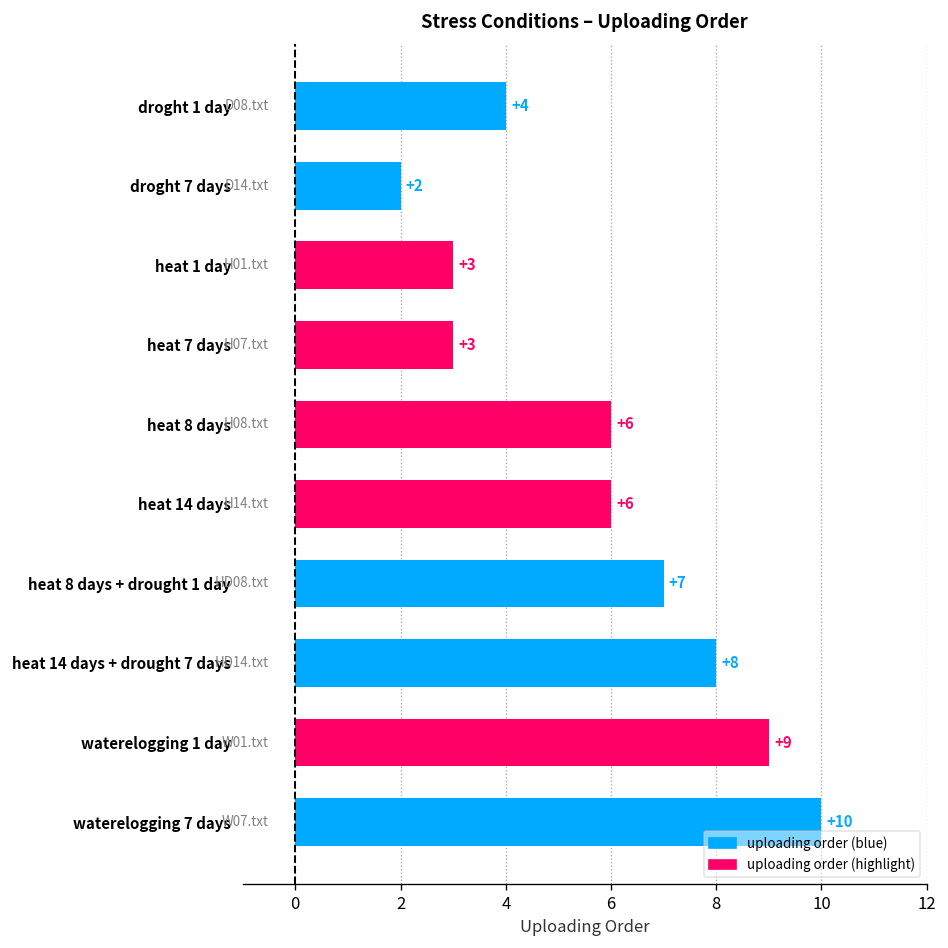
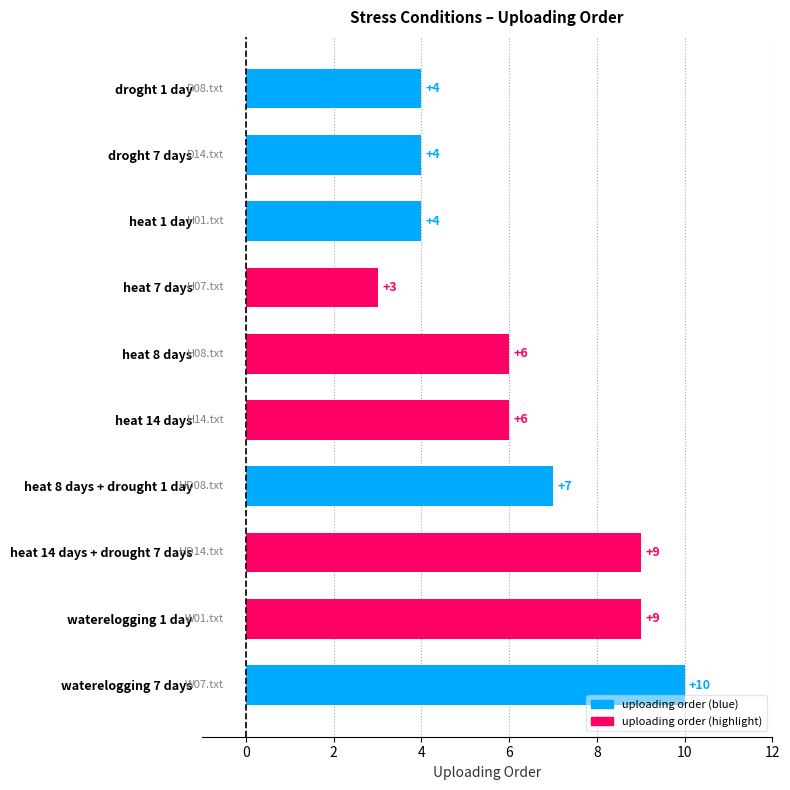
  {
    "droght 1 day": "+4",
-   "droght 7 days": "+2",
-   "heat 1 day": "+3",
+   "droght 7 days": "+4",
+   "heat 1 day": "+4",
    "heat 7 days": "+3",
    "heat 8 days": "+6",
    "heat 14 days": "+6",
    "heat 8 days + drought 1 day": "+7",
-   "heat 14 days + drought 7 days": "+8",
+   "heat 14 days + drought 7 days": "+9",
    "waterelogging 1 day": "+9",
    "waterelogging 7 days": "+10"
  }
